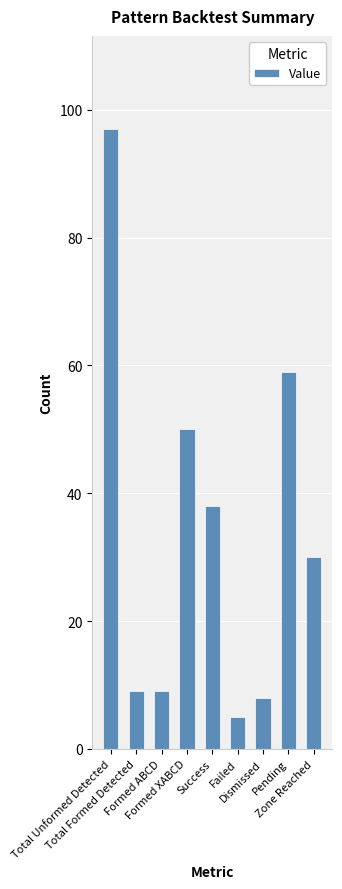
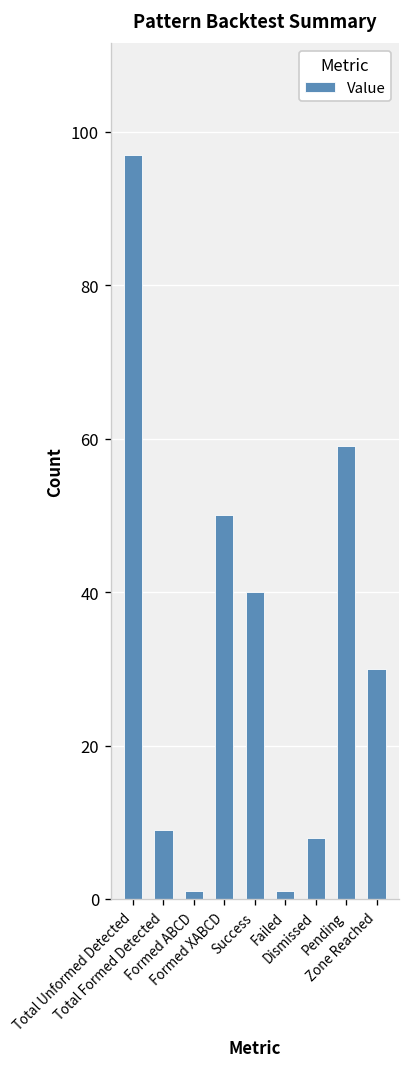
  {
    "Total Unformed Detected": 97,
    "Total Formed Detected": 9,
-   "Formed ABCD": 9,
+   "Formed ABCD": 1,
    "Formed XABCD": 50,
-   "Success": 38,
-   "Failed": 5,
+   "Success": 40,
+   "Failed": 1,
    "Dismissed": 8,
    "Pending": 59,
    "Zone Reached": 30
  }
